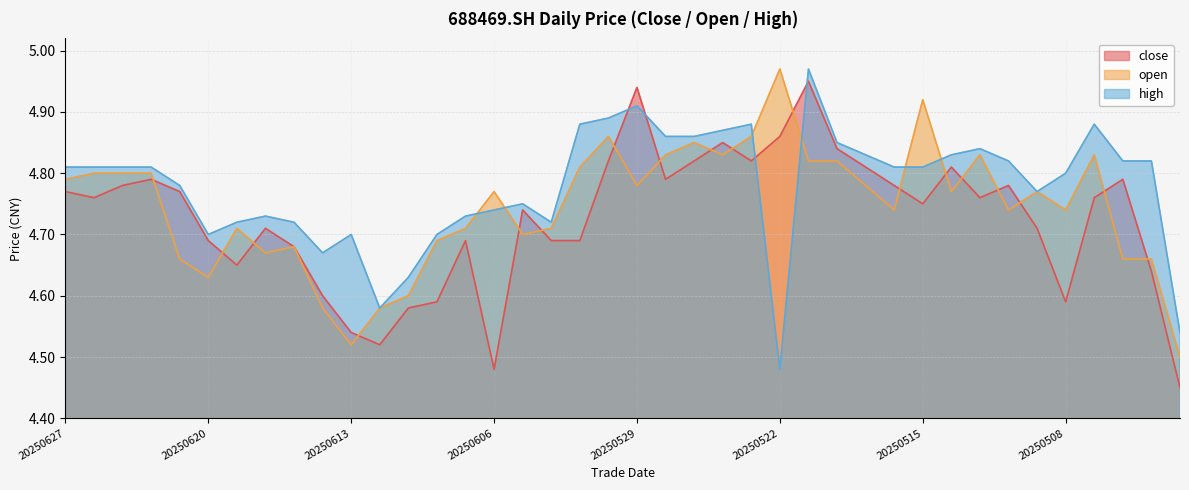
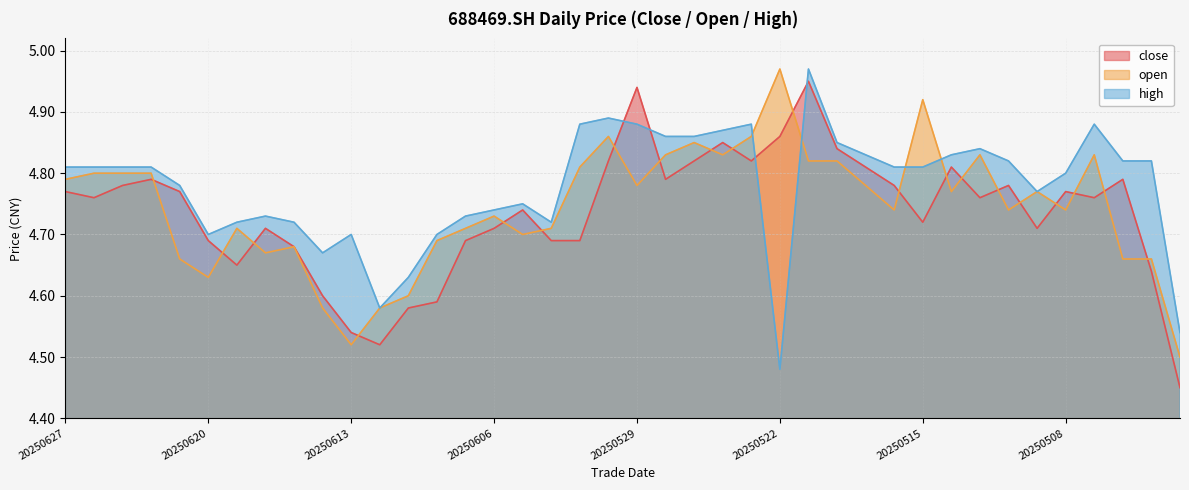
  {
    "close": {
      "20250627": 4.77,
      "20250620": 4.69,
      "20250613": 4.54,
-     "20250606": 4.48,
+     "20250606": 4.71,
      "20250529": 4.94,
      "20250522": 4.86,
-     "20250515": 4.75,
-     "20250508": 4.59
+     "20250515": 4.72,
+     "20250508": 4.77
    },
    "open": {
      "20250627": 4.79,
      "20250620": 4.63,
      "20250613": 4.52,
-     "20250606": 4.77,
+     "20250606": 4.73,
      "20250529": 4.78,
      "20250522": 4.97,
      "20250515": 4.92,
      "20250508": 4.74
    },
    "high": {
      "20250627": 4.81,
      "20250620": 4.70,
      "20250613": 4.70,
      "20250606": 4.74,
-     "20250529": 4.91,
+     "20250529": 4.88,
      "20250522": 4.48,
      "20250515": 4.81,
      "20250508": 4.80
    }
  }
